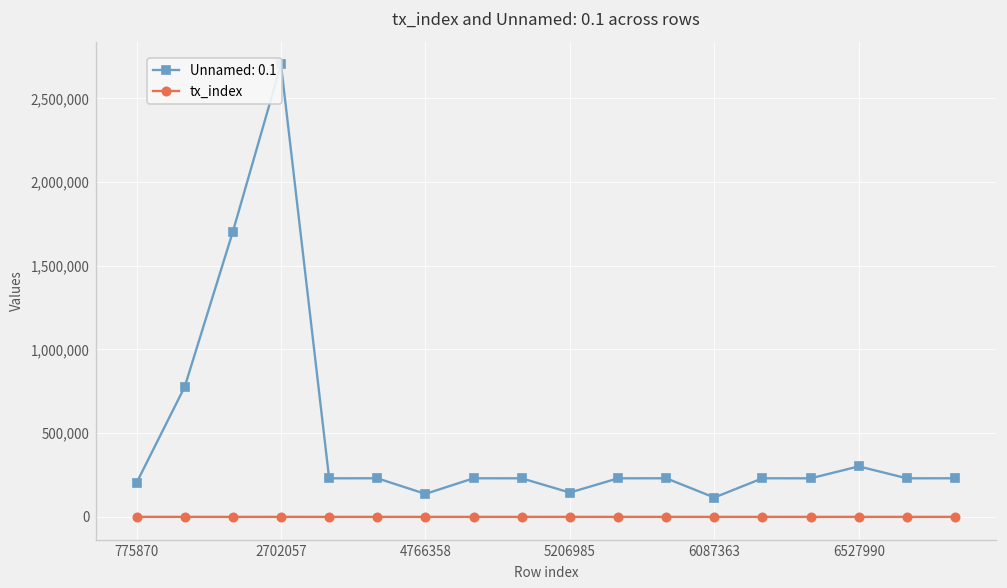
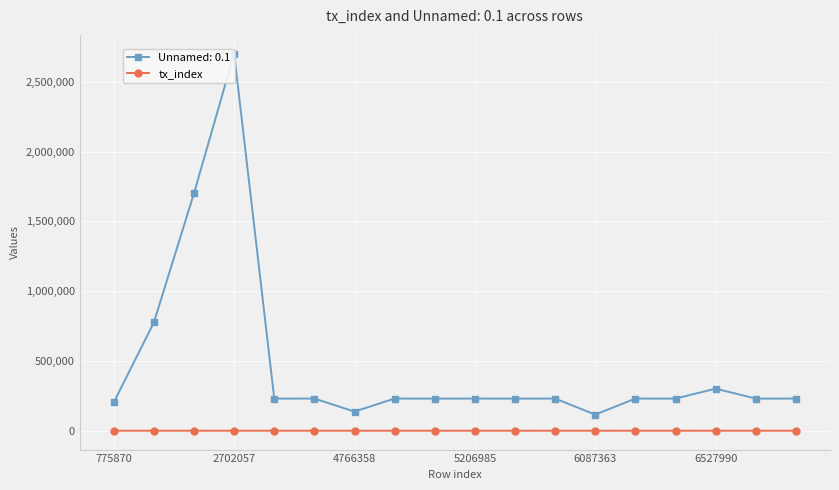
  {
    "Unnamed: 0.1": {
      "775870": "200,000",
      "4766358": "140,000",
-     "5206985": "150,000",
+     "5206985": "230,000",
      "6087363": "120,000",
      "6527990": "300,000"
    },
    "tx_index": {
      "775870": "0",
      "2702057": "0",
      "4766358": "0",
      "5206985": "0",
      "6087363": "0",
      "6527990": "0"
    }
  }
